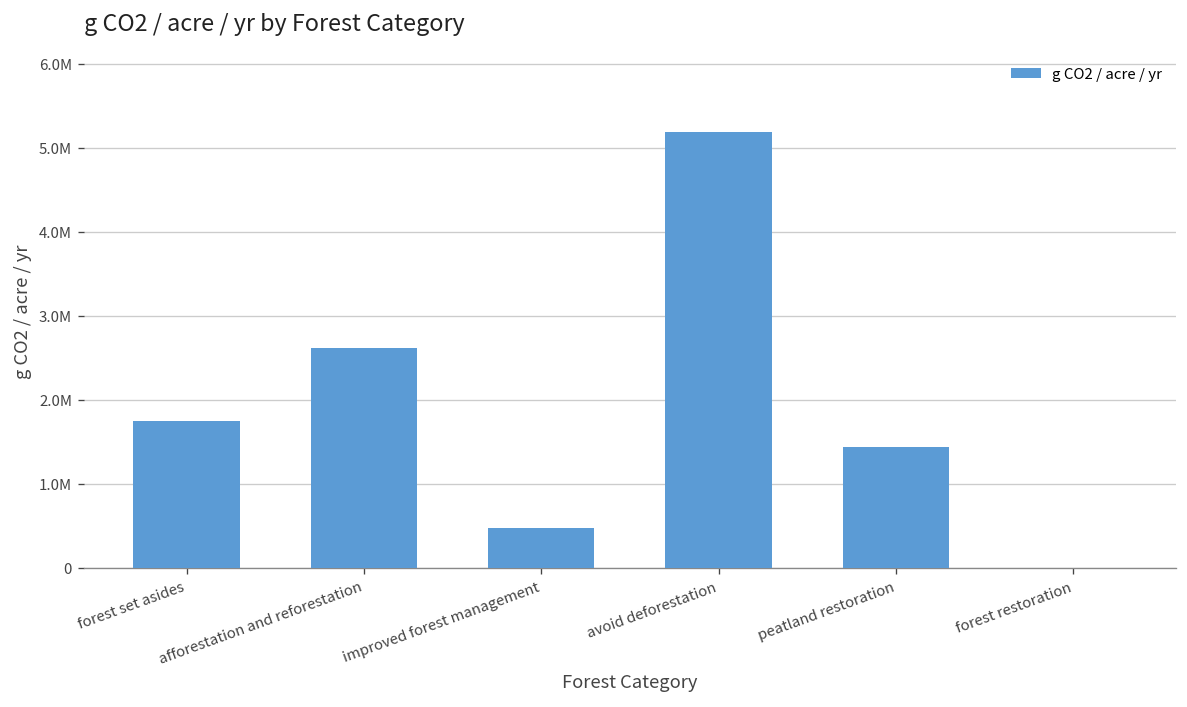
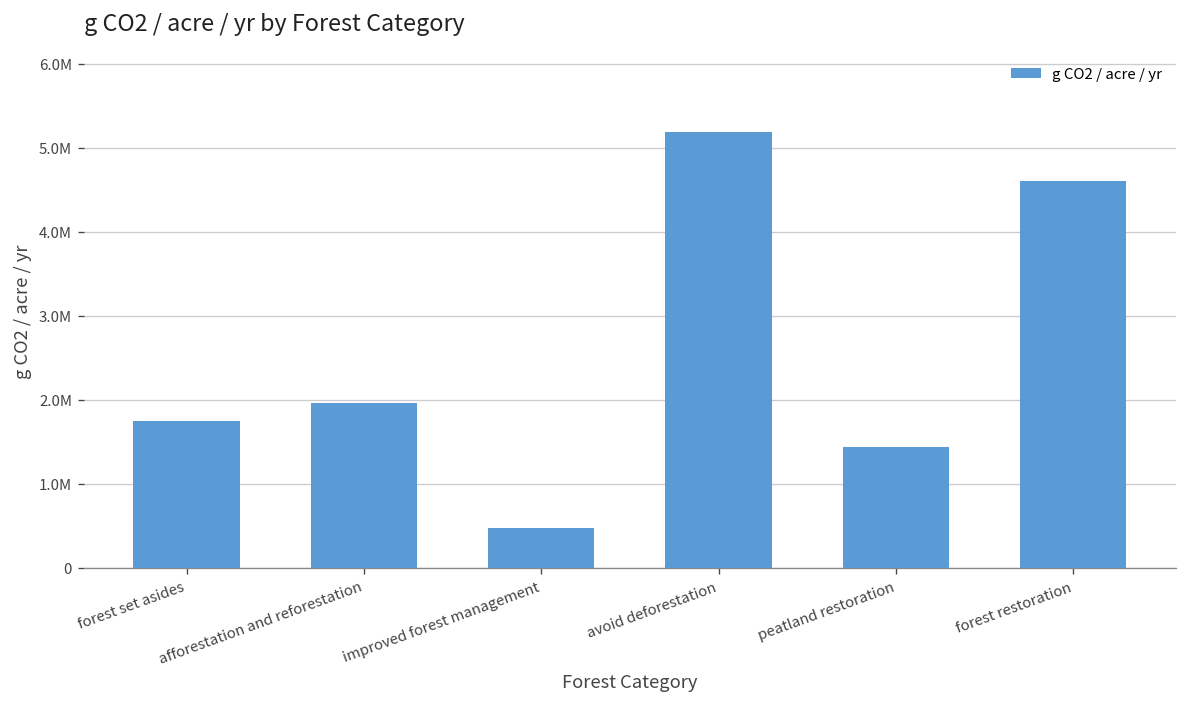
  {
    "forest set asides": 1700000,
-   "afforestation and reforestation": 2600000,
+   "afforestation and reforestation": 2000000,
    "improved forest management": 500000,
    "avoid deforestation": 5200000,
    "peatland restoration": 1400000,
-   "forest restoration": 0
+   "forest restoration": 4600000
  }
